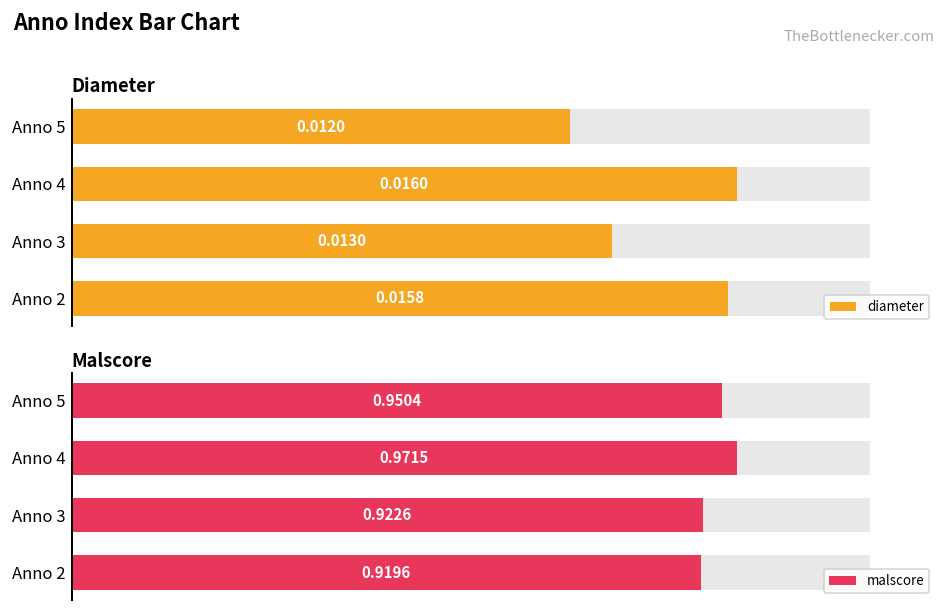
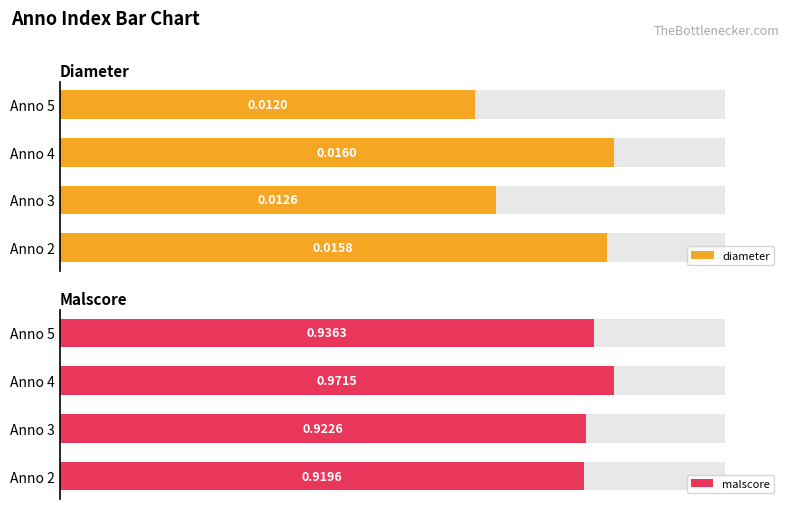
  {
    "Diameter": {
      "diameter": {
-       "Anno 3": 0.0130
+       "Anno 3": 0.0126
      }
    },
    "Malscore": {
      "malscore": {
-       "Anno 5": 0.9504
+       "Anno 5": 0.9363
      }
    }
  }
